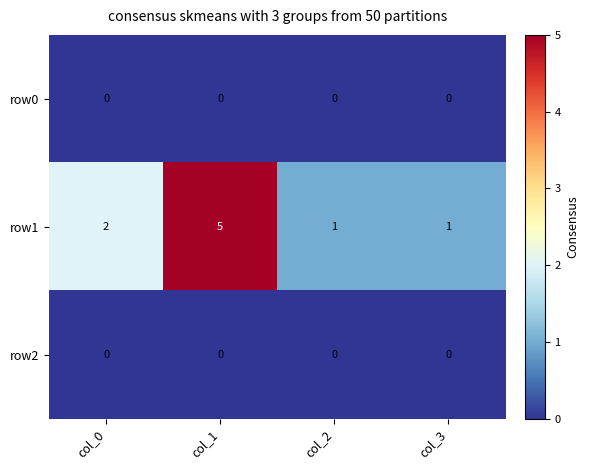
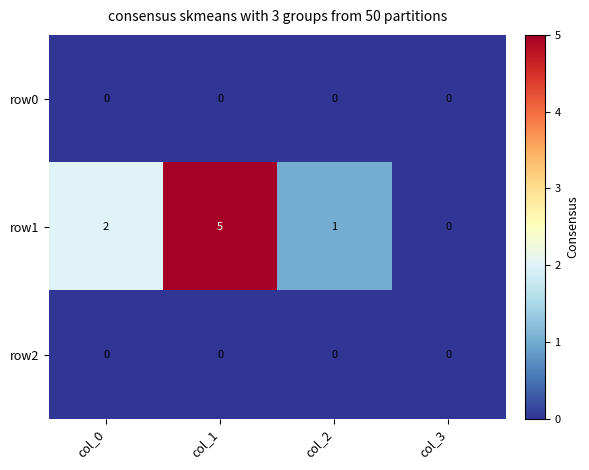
  {
    "row0": {
      "col_0": 0,
      "col_1": 0,
      "col_2": 0,
      "col_3": 0
    },
    "row1": {
      "col_0": 2,
      "col_1": 5,
      "col_2": 1,
-     "col_3": 1
+     "col_3": 0
    },
    "row2": {
      "col_0": 0,
      "col_1": 0,
      "col_2": 0,
      "col_3": 0
    }
  }
